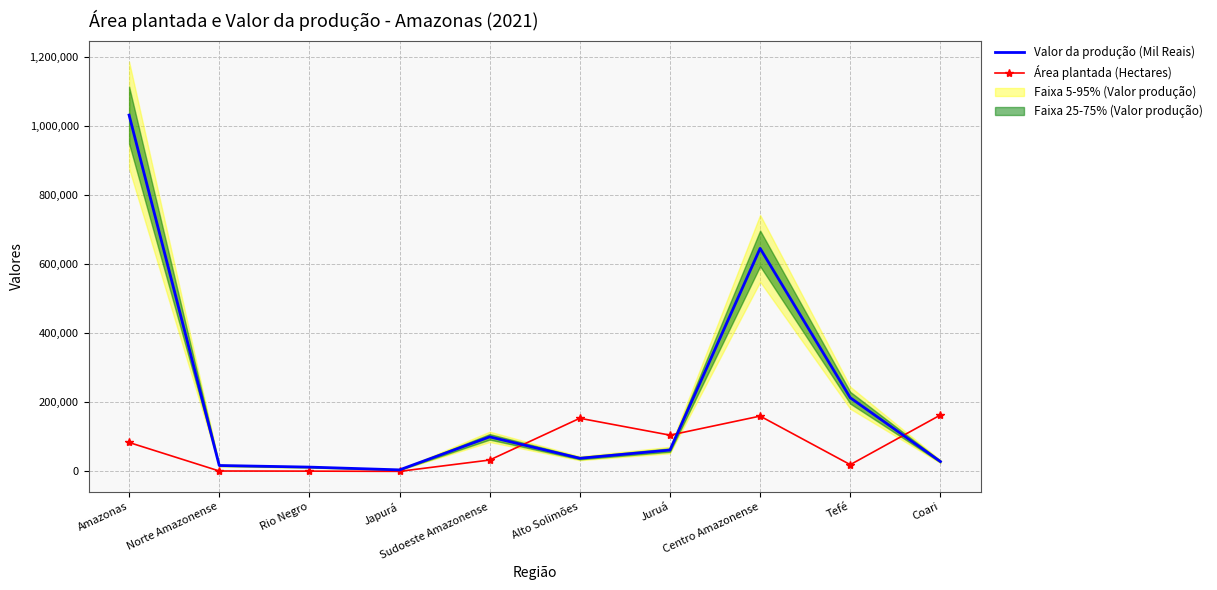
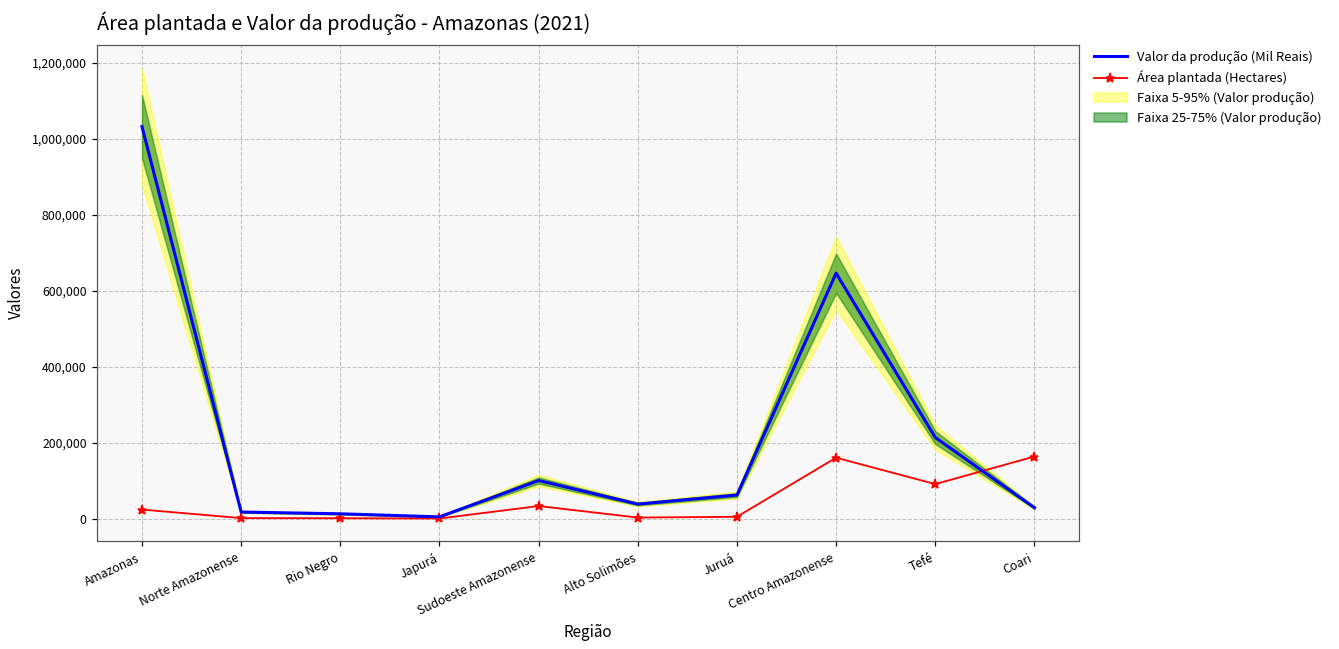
  {
    "Valor da produção (Mil Reais)": {
      "Amazonas": "1,030,000",
      "Sudoeste Amazonense": "100,000",
      "Centro Amazonense": "650,000",
      "Tefé": "210,000"
    },
    "Área plantada (Hectares)": {
-     "Amazonas": "80,000",
+     "Amazonas": "20,000",
      "Norte Amazonense": "0",
      "Rio Negro": "0",
      "Sudoeste Amazonense": "30,000",
-     "Alto Solimões": "150,000",
-     "Juruá": "110,000",
+     "Alto Solimões": "0",
+     "Juruá": "0",
      "Centro Amazonense": "160,000",
-     "Tefé": "20,000",
+     "Tefé": "90,000",
      "Coari": "160,000"
    }
  }
